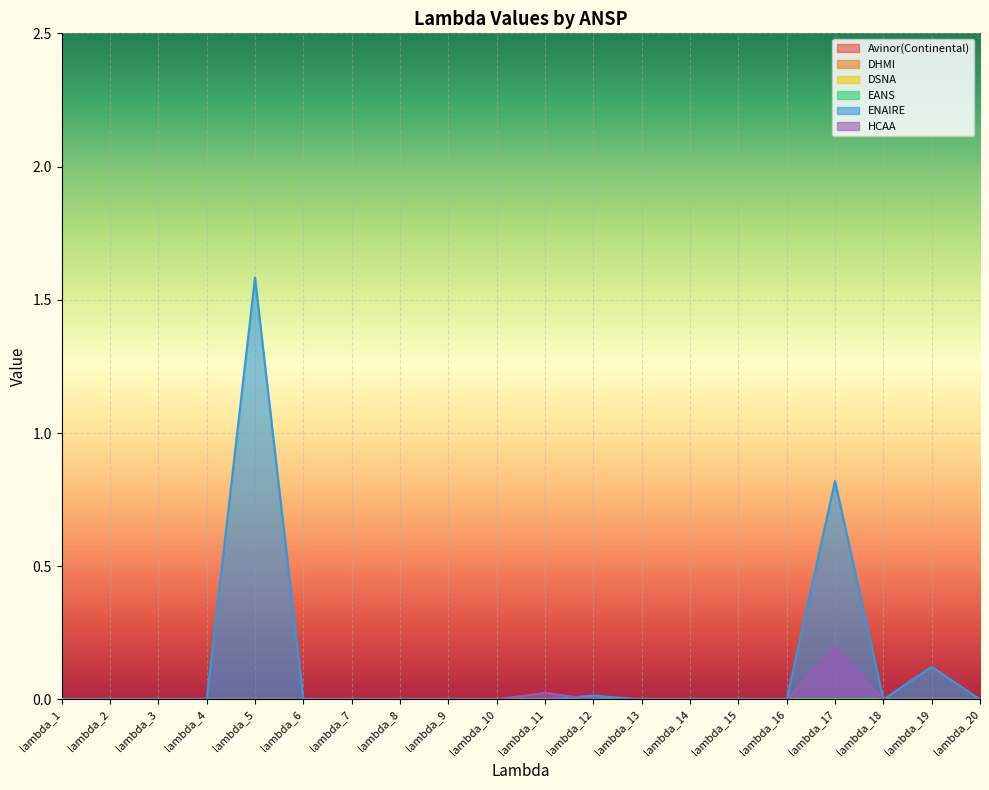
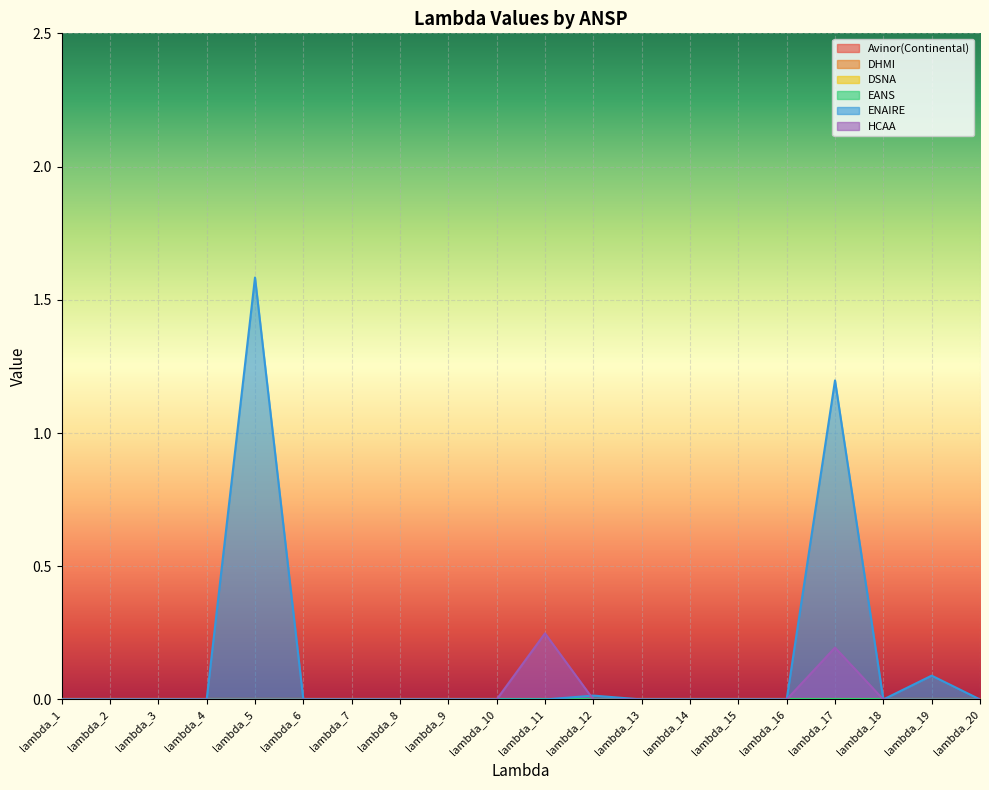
  {
    "EANS": {
      "lambda_17": 0.00
    },
    "ENAIRE": {
      "lambda_5": 1.58,
      "lambda_12": 0.01,
-     "lambda_17": 0.82,
-     "lambda_19": 0.12
+     "lambda_17": 1.20,
+     "lambda_19": 0.09
    },
    "HCAA": {
-     "lambda_11": 0.02,
+     "lambda_11": 0.25,
      "lambda_17": 0.19
    }
  }
